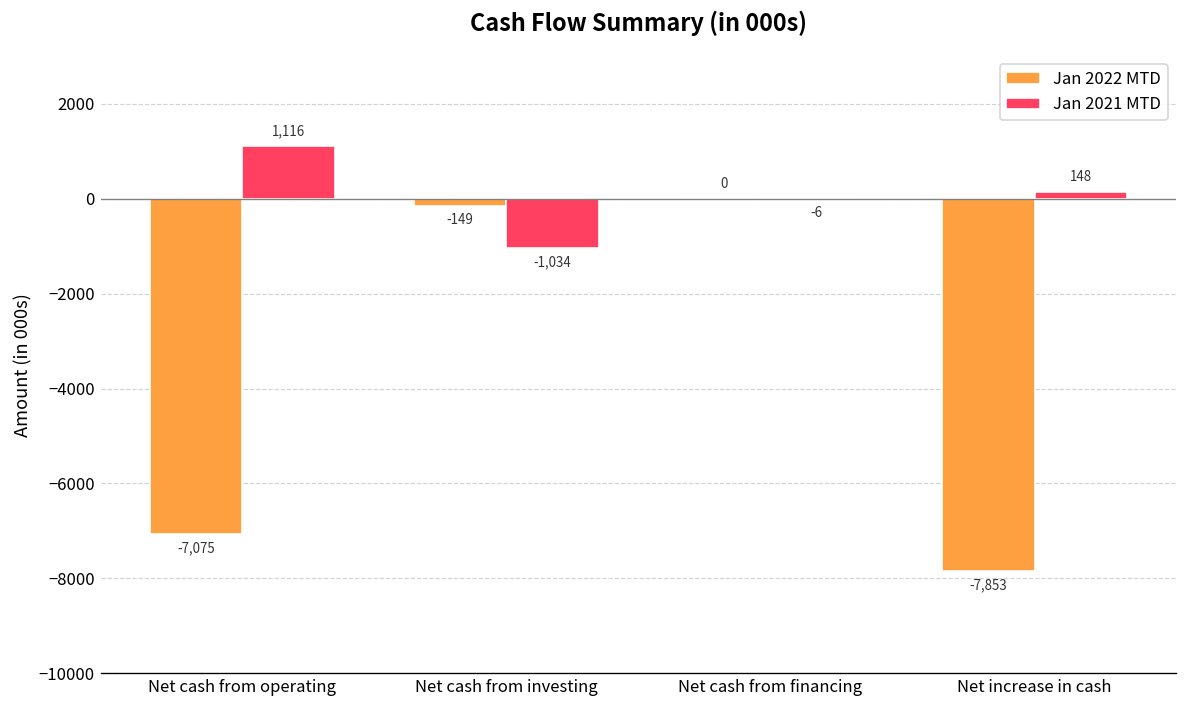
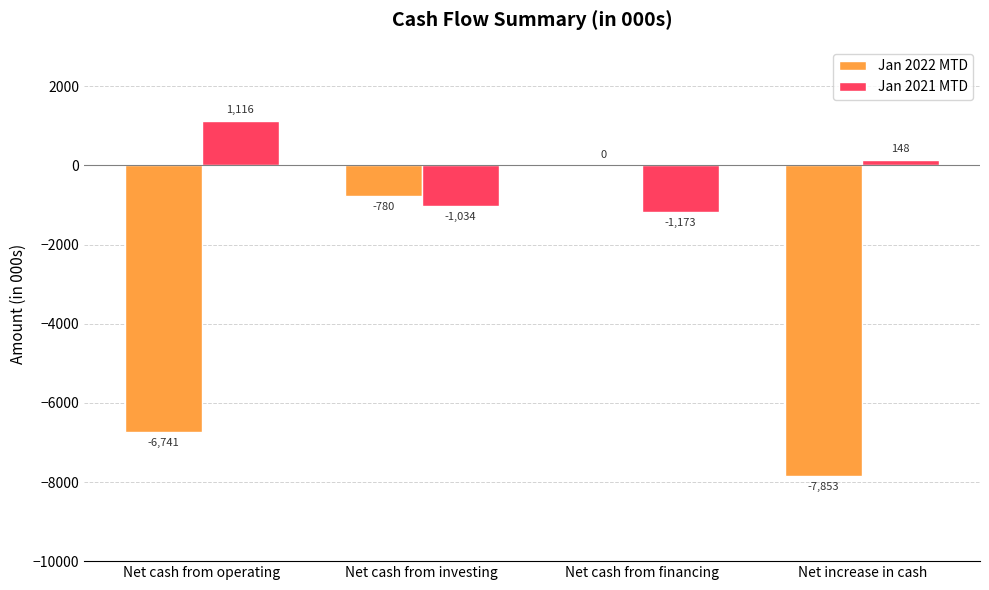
  {
    "Jan 2022 MTD": {
-     "Net cash from operating": "-7,075",
-     "Net cash from investing": "-149",
+     "Net cash from operating": "-6,741",
+     "Net cash from investing": "-780",
      "Net cash from financing": "0",
      "Net increase in cash": "-7,853"
    },
    "Jan 2021 MTD": {
      "Net cash from operating": "1,116",
      "Net cash from investing": "-1,034",
-     "Net cash from financing": "-6",
+     "Net cash from financing": "-1,173",
      "Net increase in cash": "148"
    }
  }
